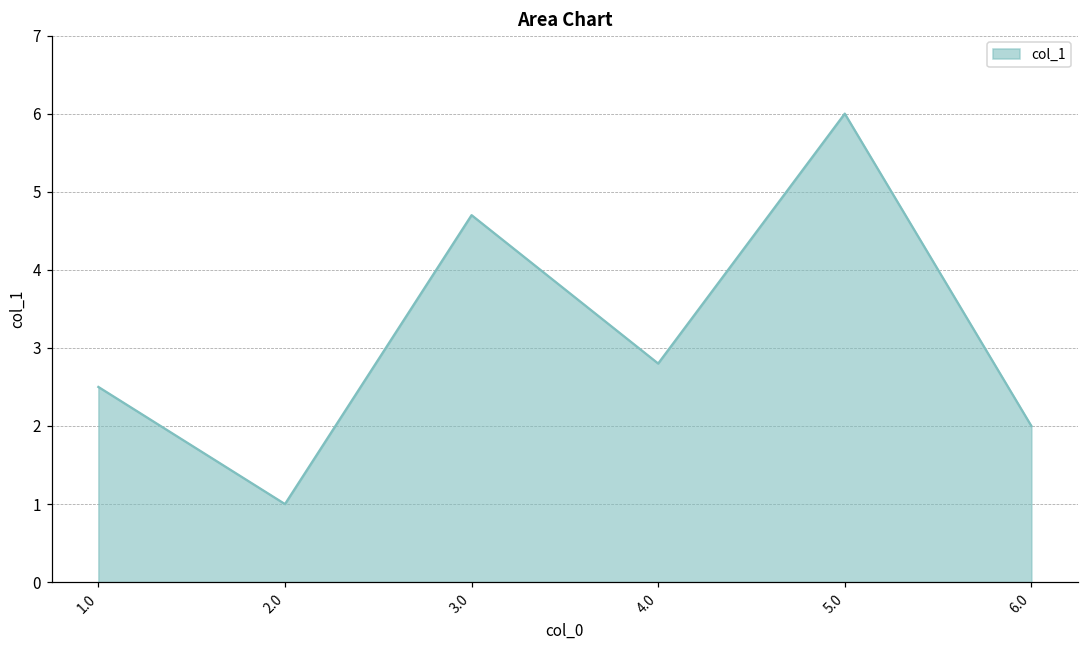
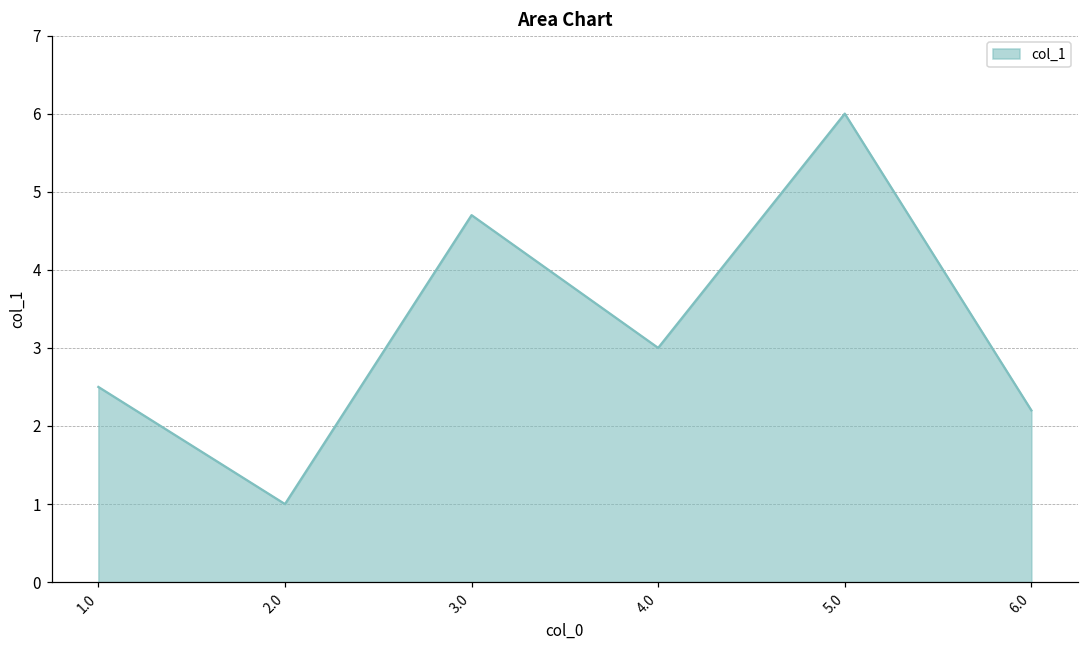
  {
    "1.0": 2.5,
    "2.0": 1.0,
    "3.0": 4.7,
-   "4.0": 2.8,
+   "4.0": 3.0,
    "5.0": 6.0,
-   "6.0": 2.0
+   "6.0": 2.2
  }
